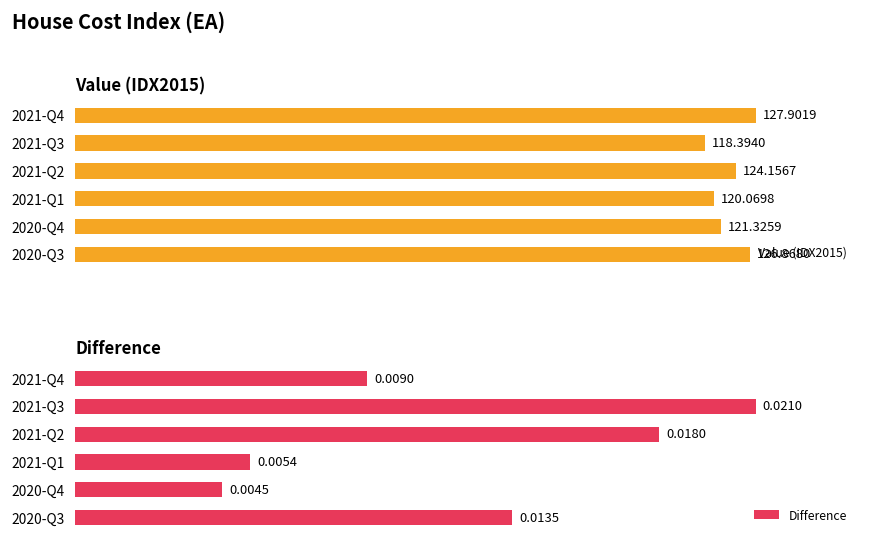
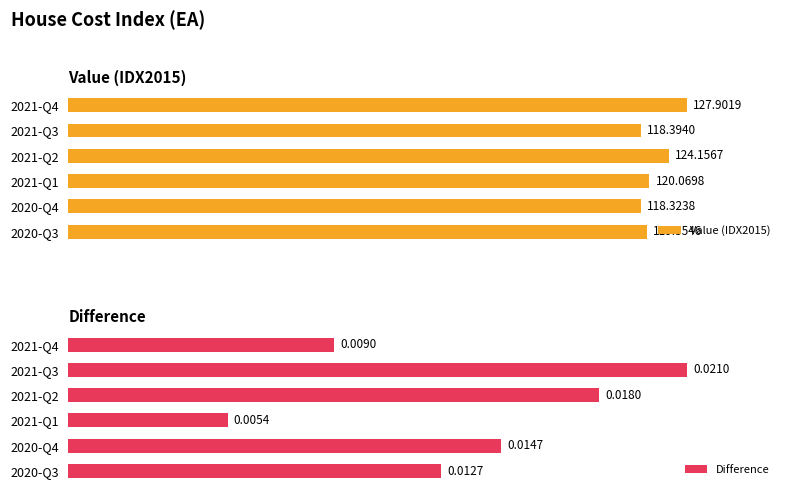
  {
    "Value (IDX2015)": {
      "2021-Q4": 127.9019,
      "2021-Q3": 118.3940,
      "2021-Q2": 124.1567,
      "2021-Q1": 120.0698,
-     "2020-Q4": 121.3259,
-     "2020-Q3": 126.8680
+     "2020-Q4": 118.3238,
+     "2020-Q3": 119.5546
    },
    "Difference": {
      "2021-Q4": 0.0090,
      "2021-Q3": 0.0210,
      "2021-Q2": 0.0180,
      "2021-Q1": 0.0054,
-     "2020-Q4": 0.0045,
-     "2020-Q3": 0.0135
+     "2020-Q4": 0.0147,
+     "2020-Q3": 0.0127
    }
  }
